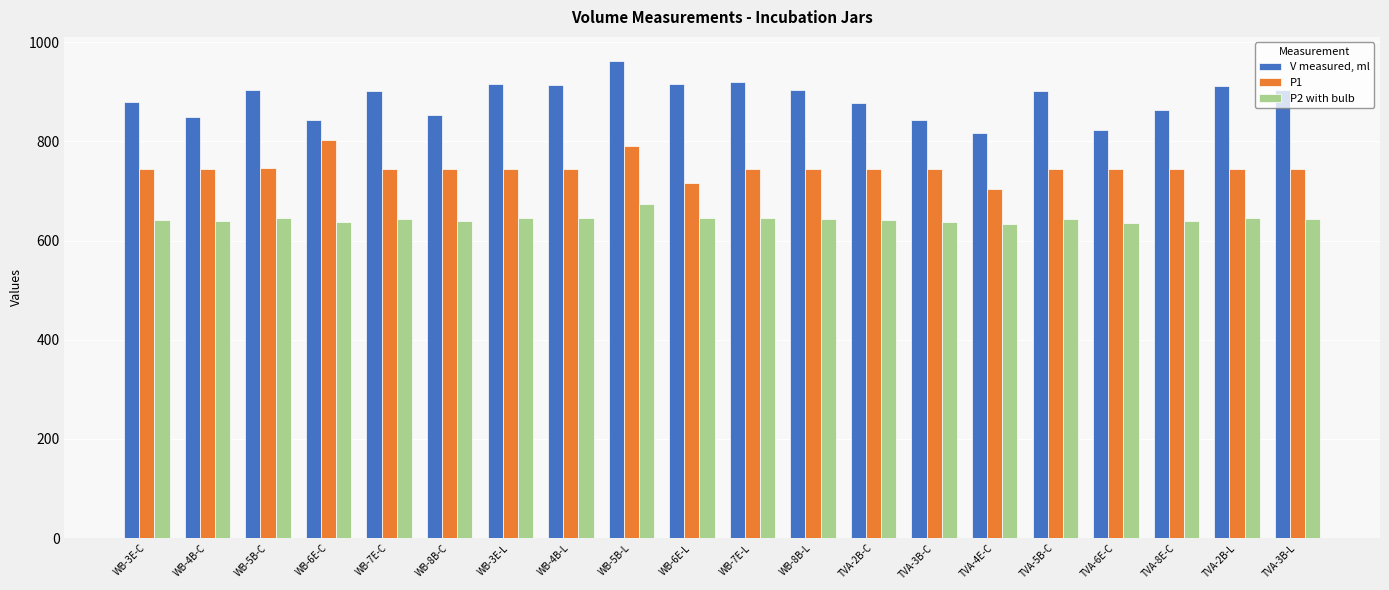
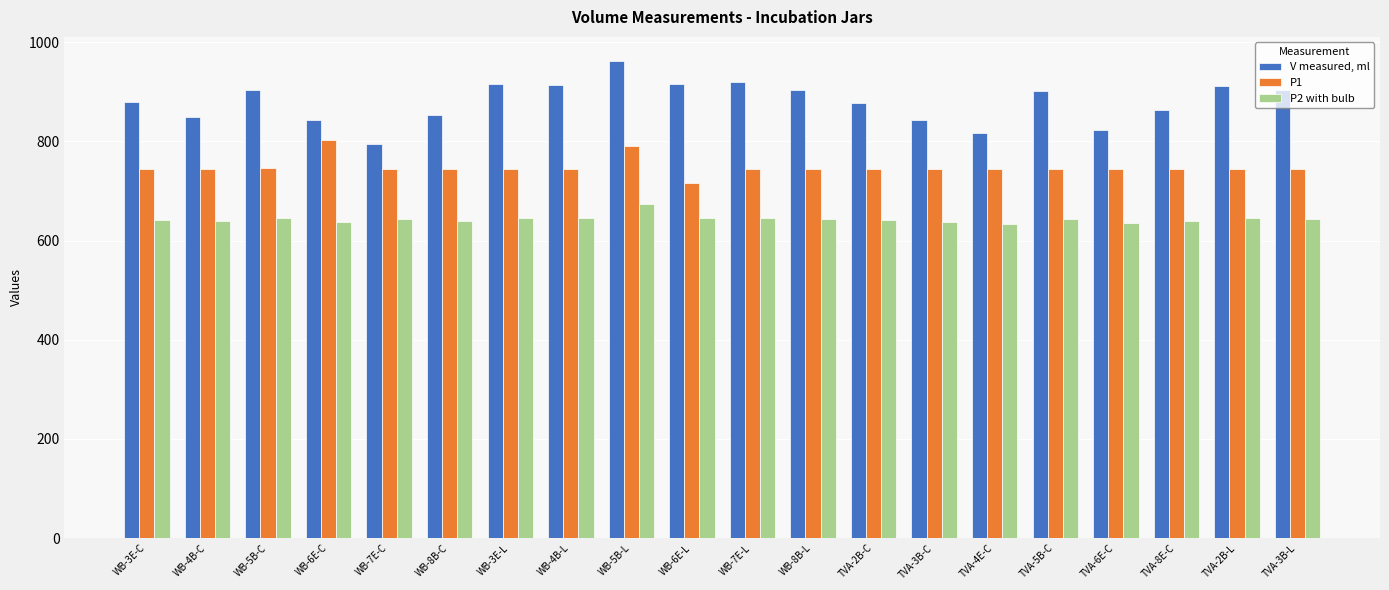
  {
    "V measured, ml": {
      "WB-3E-C": 880,
      "WB-4B-C": 850,
      "WB-5B-C": 900,
      "WB-6E-C": 840,
-     "WB-7E-C": 900,
+     "WB-7E-C": 790,
      "WB-8B-C": 850,
      "WB-3E-L": 920,
      "WB-4B-L": 910,
      "WB-5B-L": 960,
      "WB-6E-L": 920,
      "WB-7E-L": 920,
      "WB-8B-L": 900,
      "TVA-2B-C": 880,
      "TVA-3B-C": 840,
      "TVA-4E-C": 820,
      "TVA-5B-C": 900,
      "TVA-6E-C": 820,
      "TVA-8E-C": 860,
      "TVA-2B-L": 910
    },
    "P1": {
      "WB-3E-C": 750,
      "WB-4B-C": 750,
      "WB-5B-C": 750,
      "WB-6E-C": 800,
      "WB-7E-C": 750,
      "WB-8B-C": 740,
      "WB-3E-L": 750,
      "WB-4B-L": 750,
      "WB-5B-L": 790,
      "WB-6E-L": 720,
      "WB-7E-L": 750,
      "WB-8B-L": 750,
      "TVA-2B-C": 740,
      "TVA-3B-C": 740,
-     "TVA-4E-C": 700,
+     "TVA-4E-C": 740,
      "TVA-5B-C": 750,
      "TVA-6E-C": 740,
      "TVA-8E-C": 740,
      "TVA-2B-L": 750,
      "TVA-3B-L": 750
    },
    "P2 with bulb": {
      "WB-3E-C": 640,
      "WB-4B-C": 640,
      "WB-5B-C": 640,
      "WB-6E-C": 640,
      "WB-7E-C": 640,
      "WB-8B-C": 640,
      "WB-3E-L": 650,
      "WB-4B-L": 650,
      "WB-5B-L": 670,
      "WB-6E-L": 650,
      "WB-7E-L": 650,
      "WB-8B-L": 640,
      "TVA-2B-C": 640,
      "TVA-3B-C": 640,
      "TVA-4E-C": 630,
      "TVA-5B-C": 640,
      "TVA-6E-C": 640,
      "TVA-8E-C": 640,
      "TVA-2B-L": 650,
      "TVA-3B-L": 640
    }
  }
